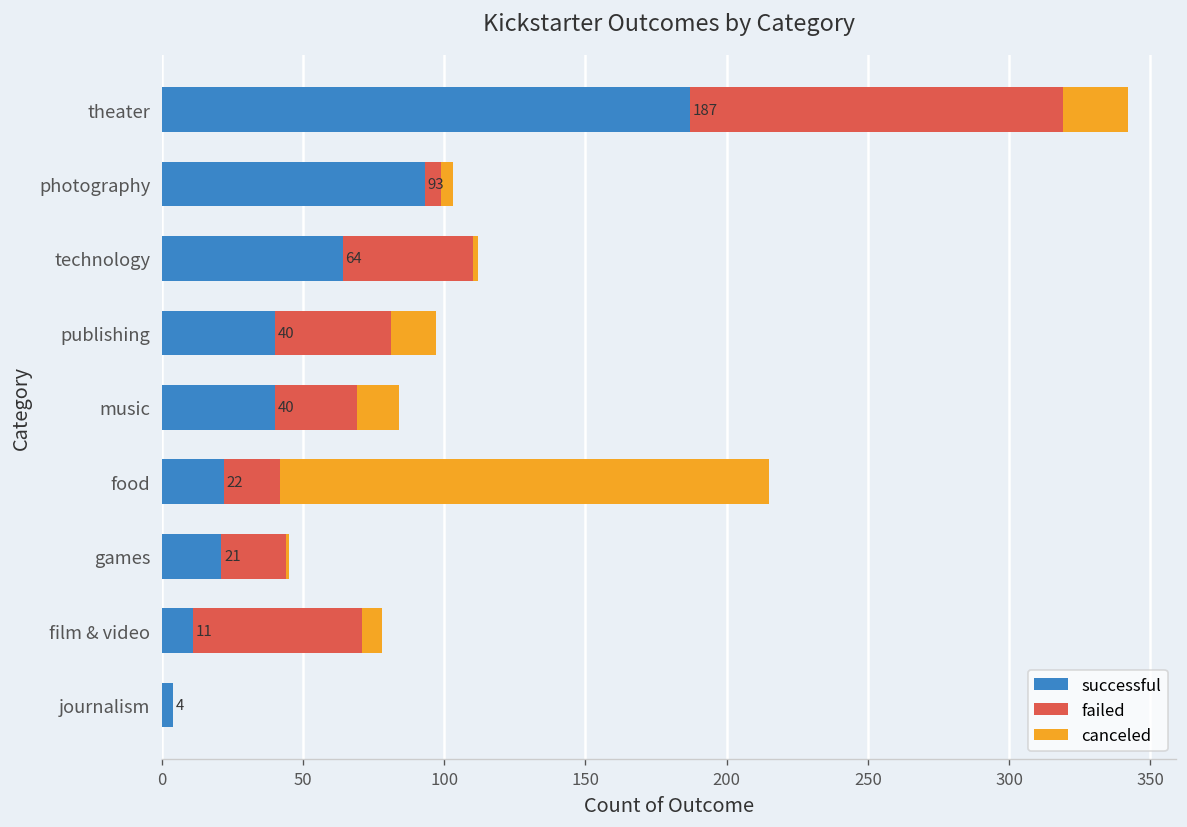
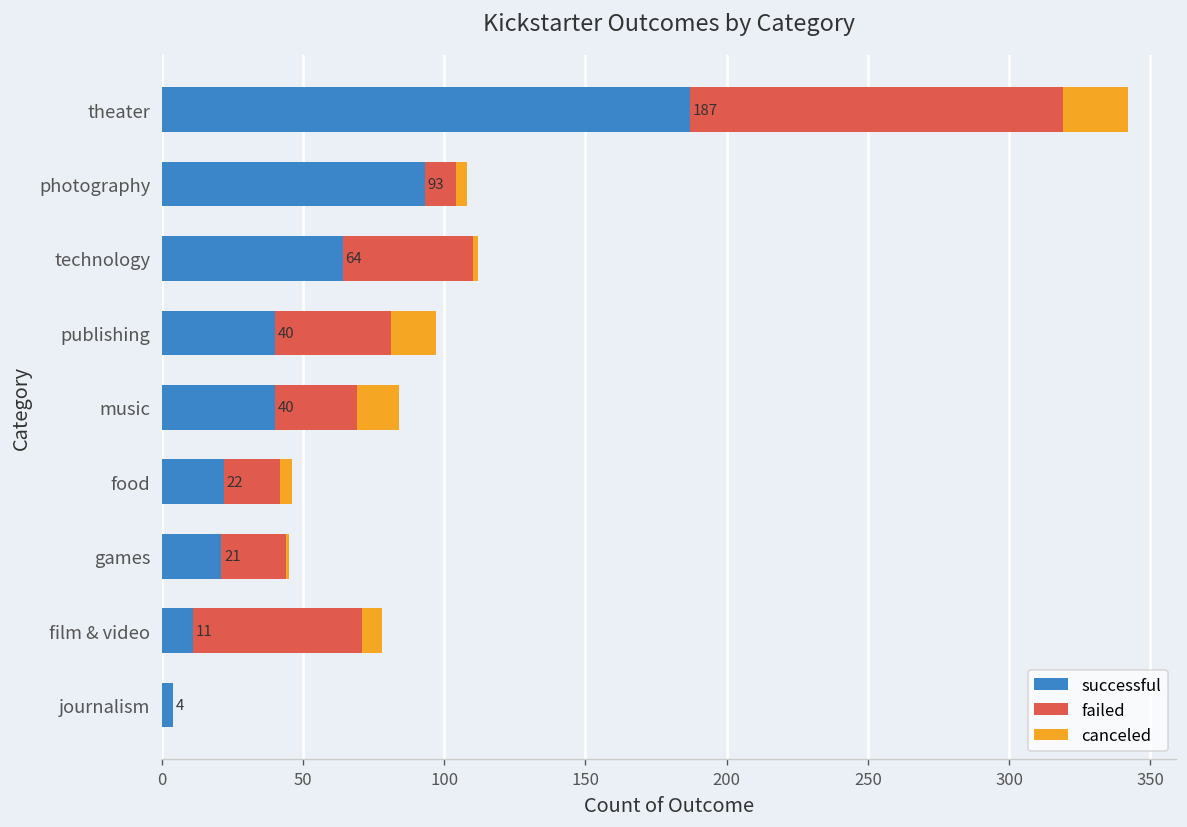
  {
    "successful": {
      "theater": 187,
      "photography": 93,
      "technology": 64,
      "publishing": 40,
      "music": 40,
      "food": 22,
      "games": 21,
      "film & video": 11,
      "journalism": 4
    },
    "failed": {
-     "photography": 6
+     "photography": 11
    },
    "canceled": {
      "theater": 23,
      "photography": 4,
      "technology": 2,
      "publishing": 16,
      "music": 15,
-     "food": 173,
+     "food": 4,
      "film & video": 7
    }
  }
